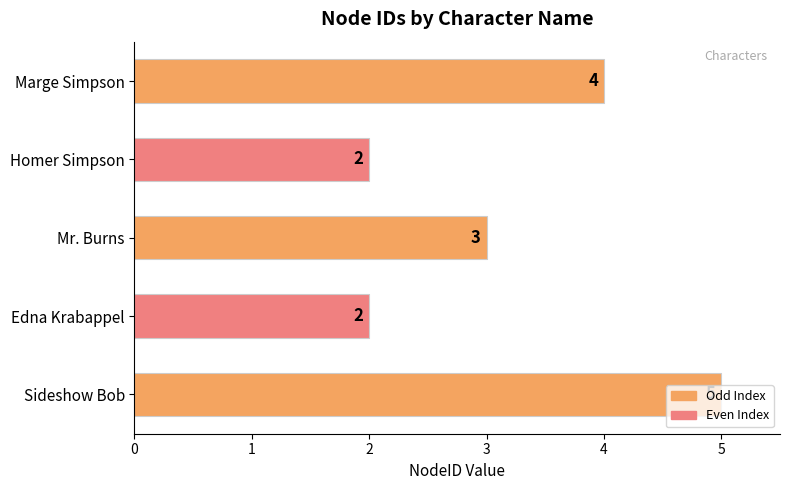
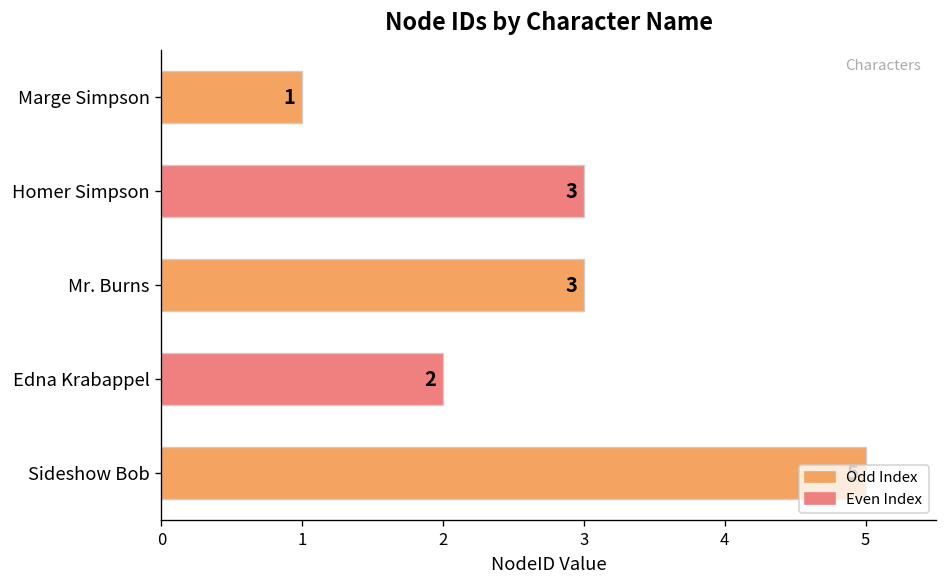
  {
-   "Marge Simpson": 4,
-   "Homer Simpson": 2,
+   "Marge Simpson": 1,
+   "Homer Simpson": 3,
    "Mr. Burns": 3,
    "Edna Krabappel": 2
  }
